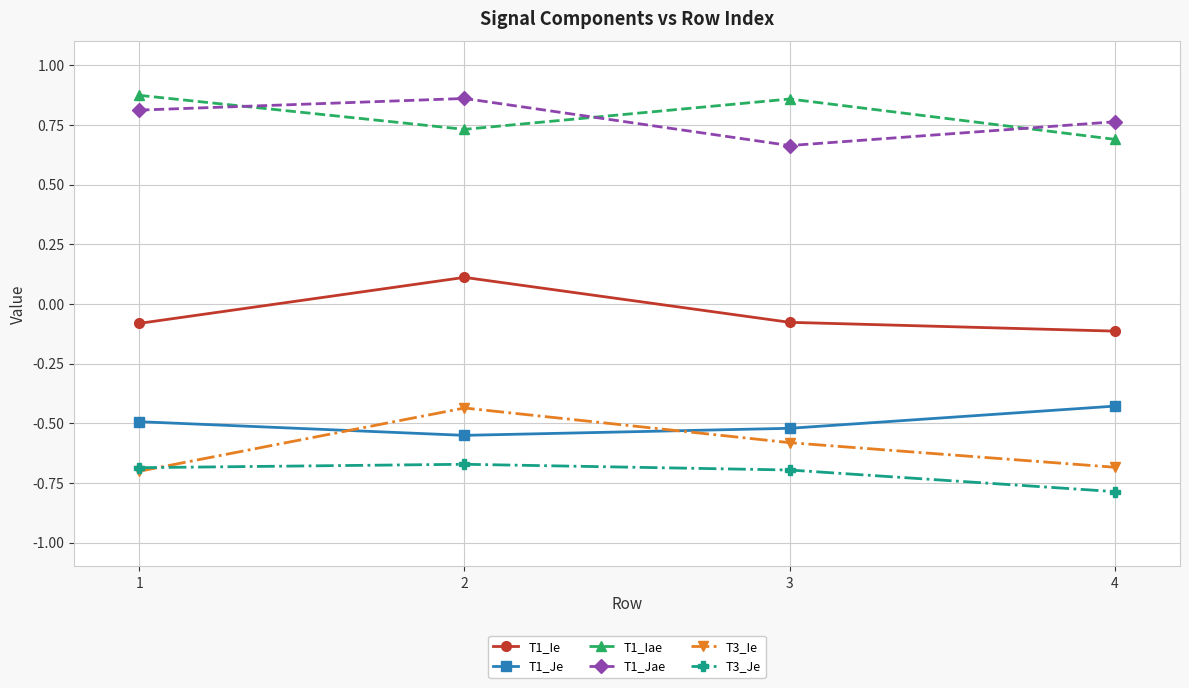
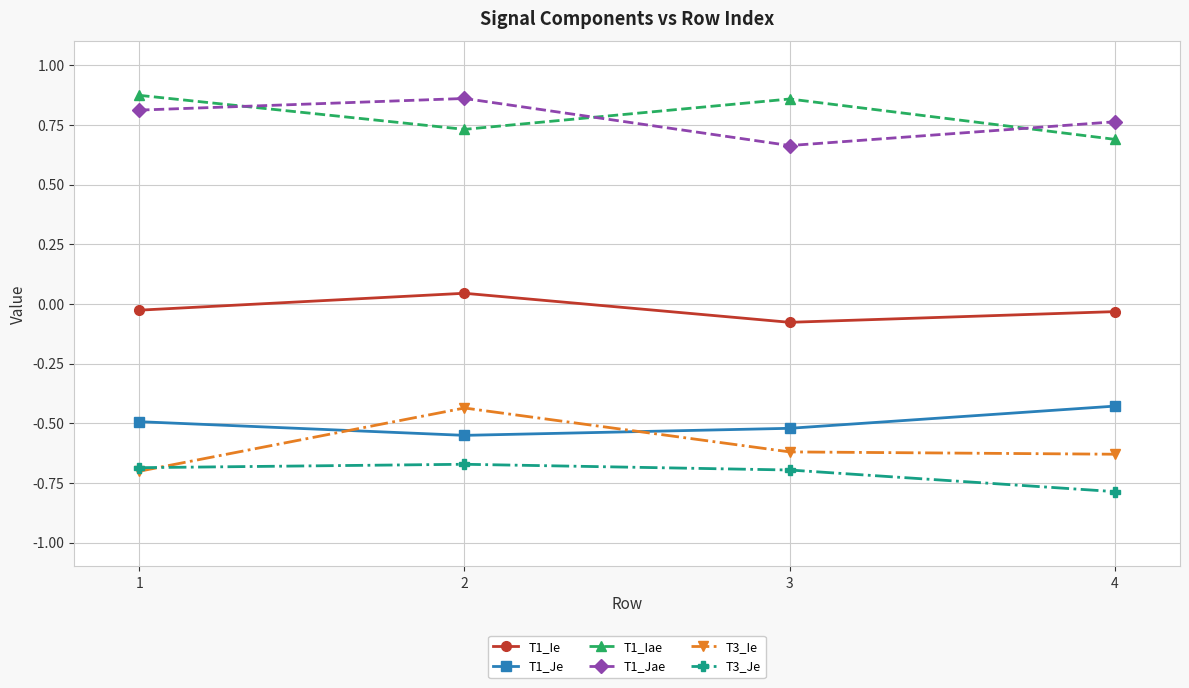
  {
    "T1_Ie": {
-     "1": -0.08,
-     "2": 0.11,
+     "1": -0.03,
+     "2": 0.04,
      "3": -0.08,
-     "4": -0.11
+     "4": -0.03
    },
    "T1_Je": {
      "1": -0.49,
      "2": -0.55,
      "3": -0.52,
      "4": -0.43
    },
    "T1_Jae": {
      "1": 0.81,
      "2": 0.86,
      "3": 0.66,
      "4": 0.76
    },
    "T3_Ie": {
      "1": -0.70,
      "2": -0.44,
-     "3": -0.58,
-     "4": -0.68
+     "3": -0.62,
+     "4": -0.63
    }
  }
